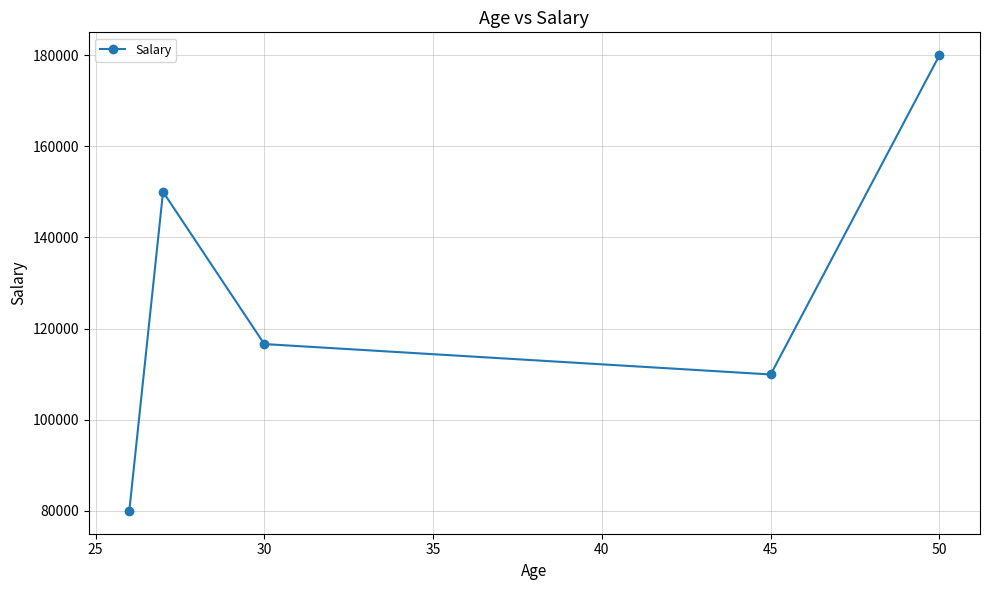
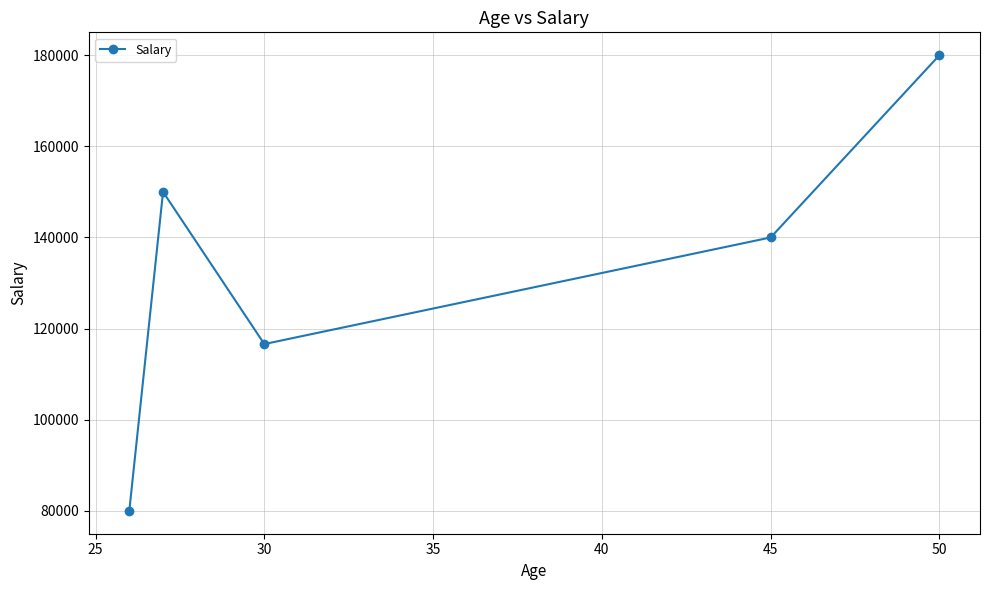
  {
    "30": 117000,
-   "45": 110000,
+   "45": 140000,
    "50": 180000
  }
